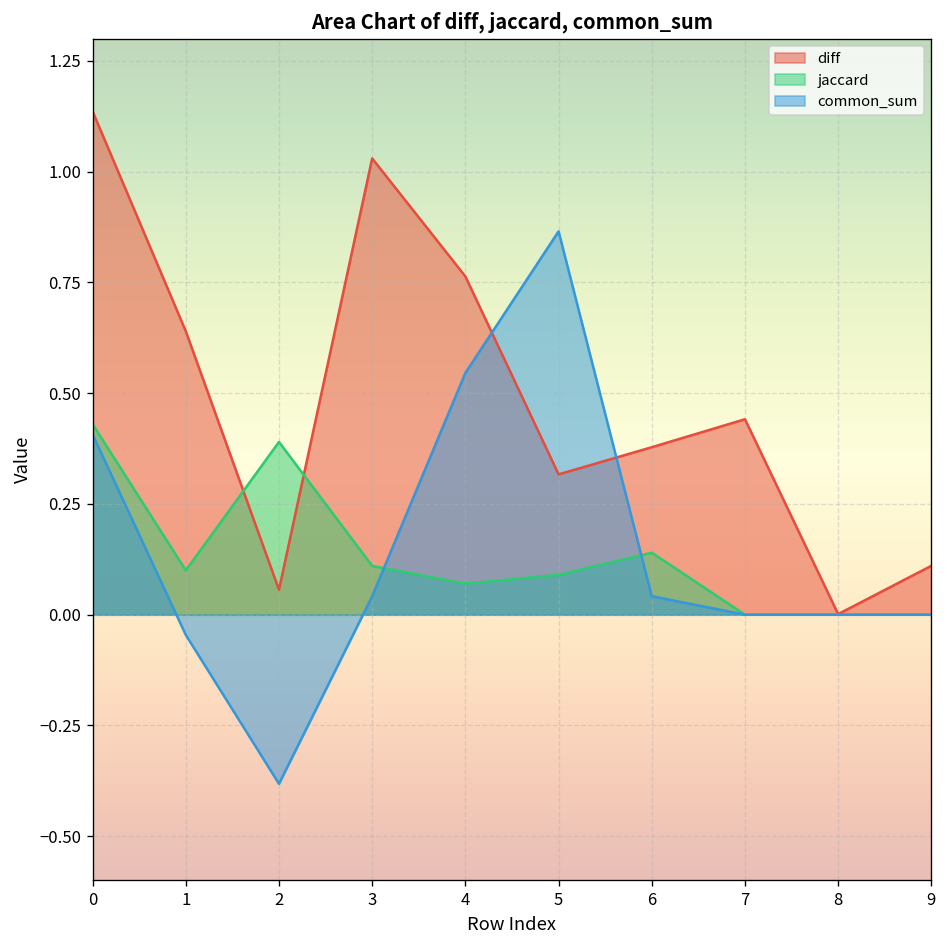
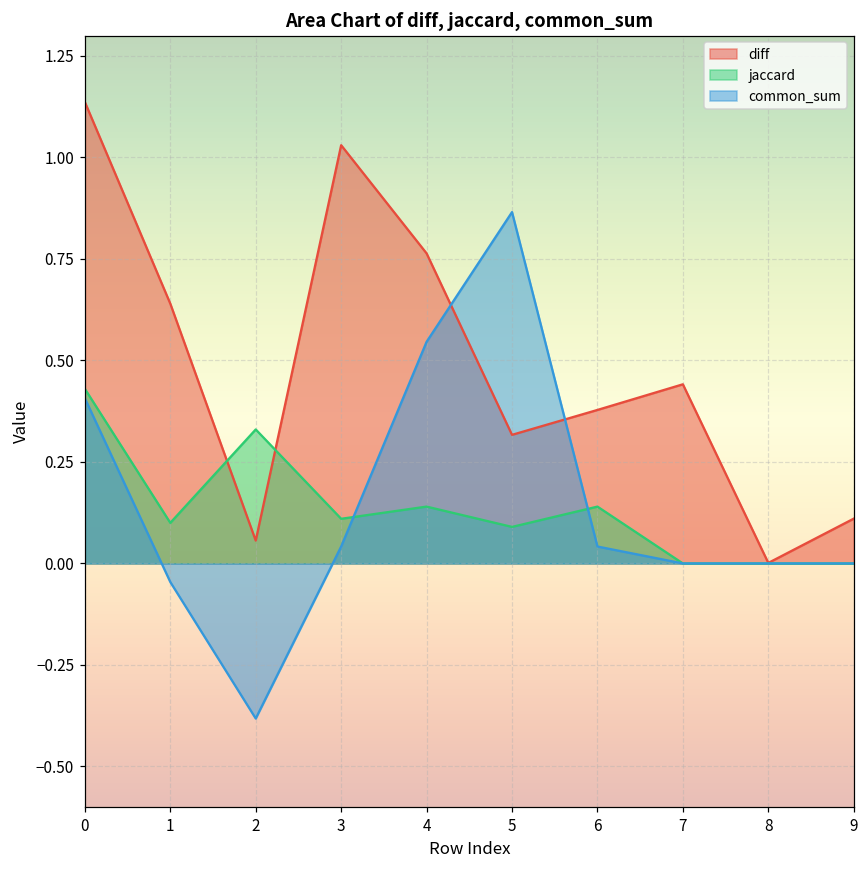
  {
    "diff": {
      "0": 1.14,
      "1": 0.64,
      "2": 0.06,
      "3": 1.03,
      "4": 0.76,
      "5": 0.32,
      "6": 0.38,
      "7": 0.44,
      "9": 0.11
    },
    "jaccard": {
      "0": 0.43,
      "1": 0.10,
-     "2": 0.39,
+     "2": 0.33,
      "3": 0.11,
-     "4": 0.07,
+     "4": 0.14,
      "5": 0.09,
      "6": 0.14
    }
  }
